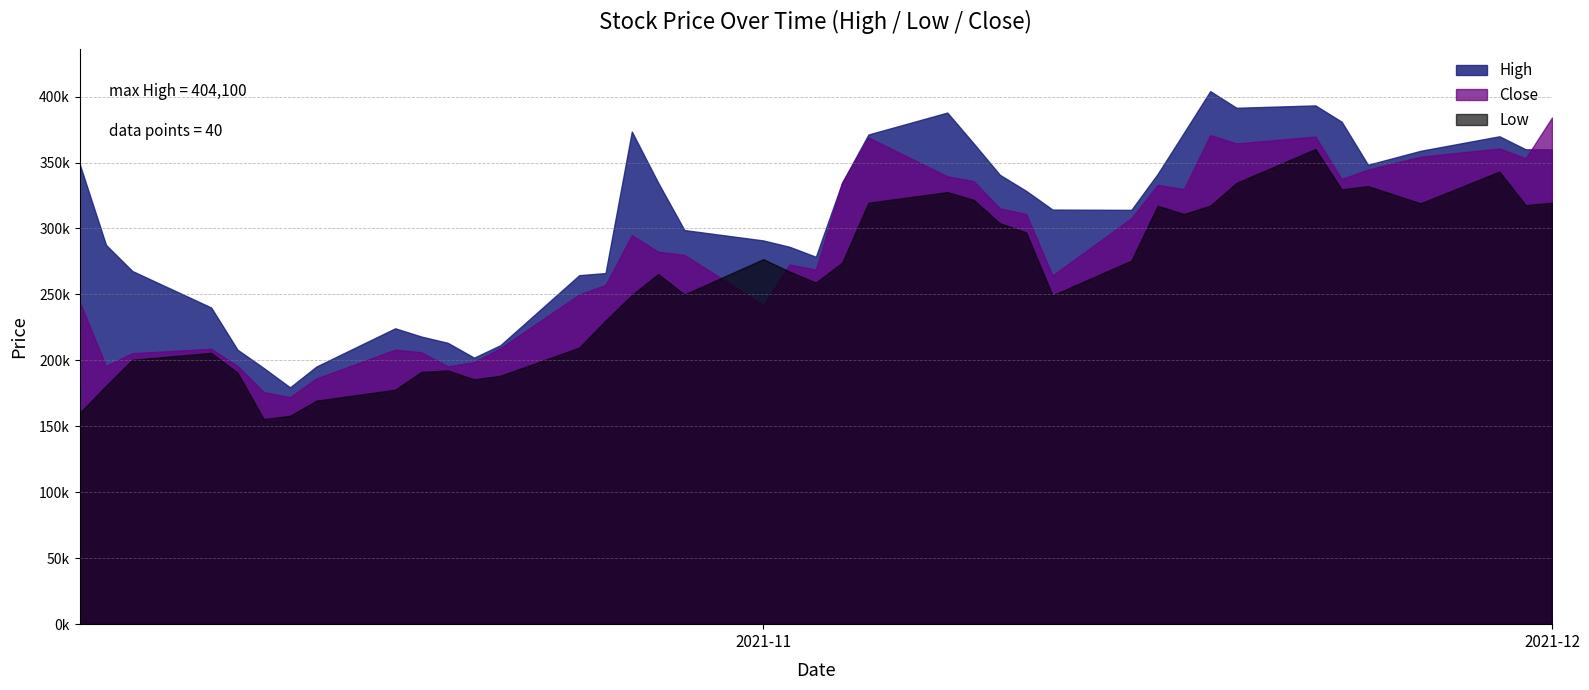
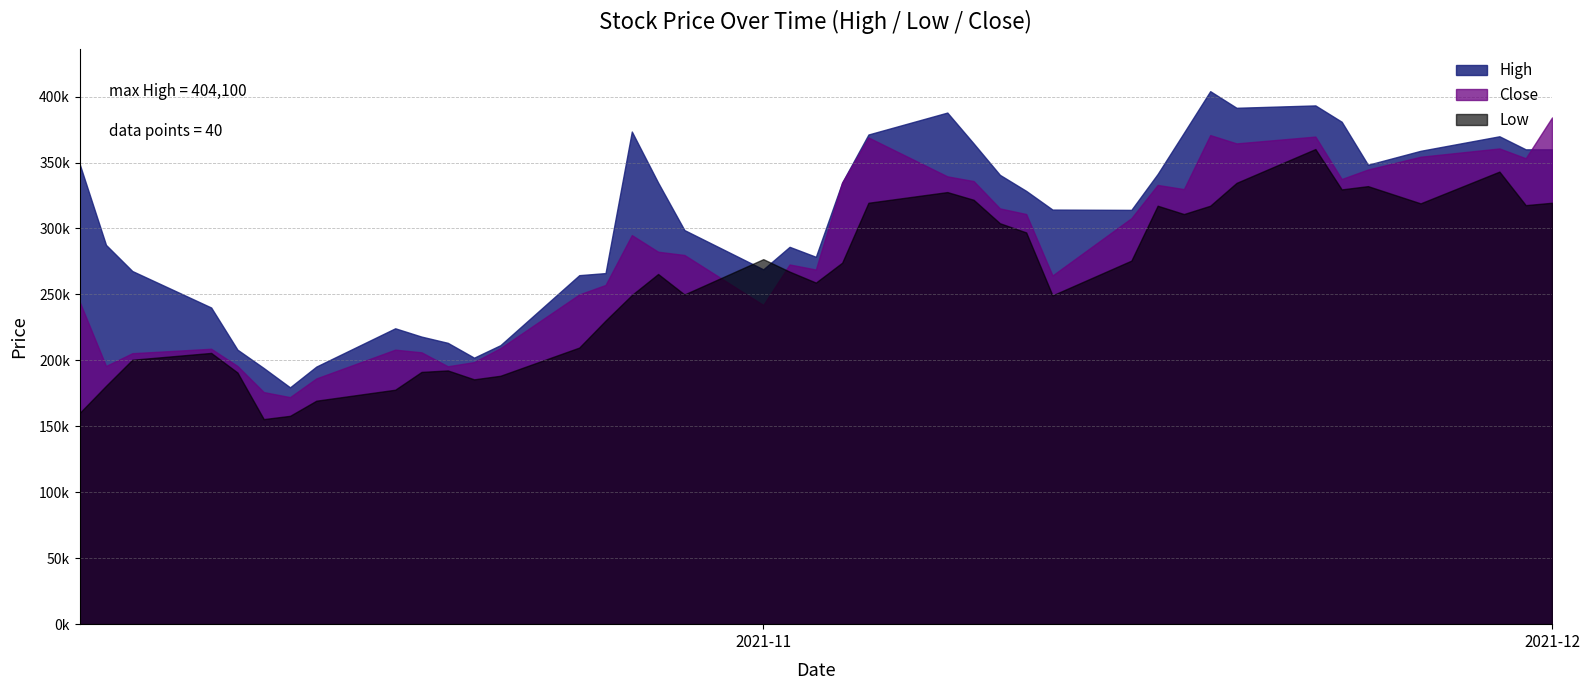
  {
    "High": {
-     "2021-11": 291000,
+     "2021-11": 269000,
      "2021-12": 360000
    },
    "Close": {
      "2021-11": 242000,
      "2021-12": 384000
    },
    "Low": {
      "2021-11": 277000,
      "2021-12": 320000
    }
  }
